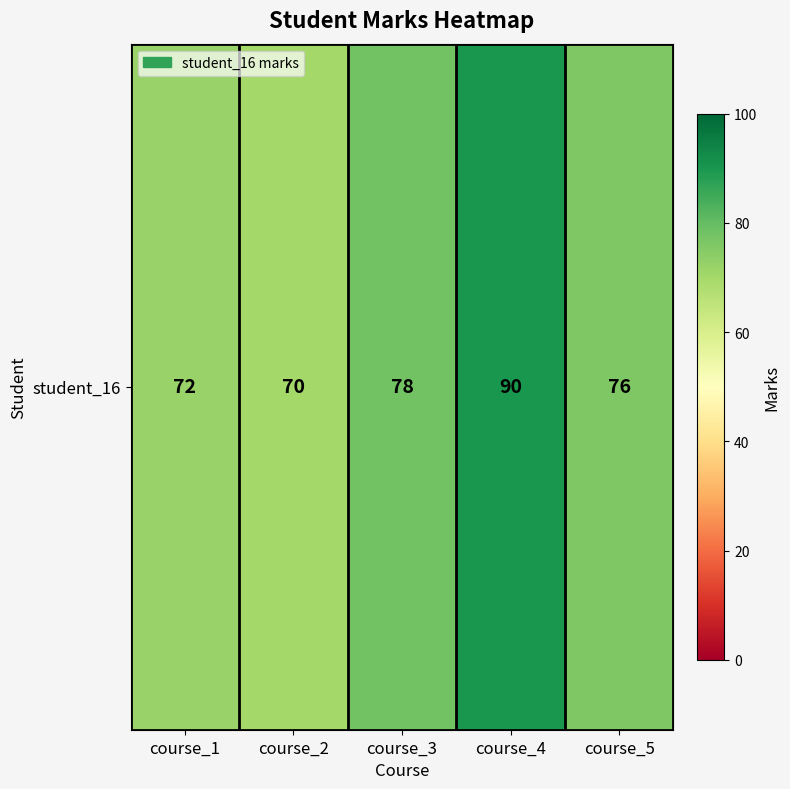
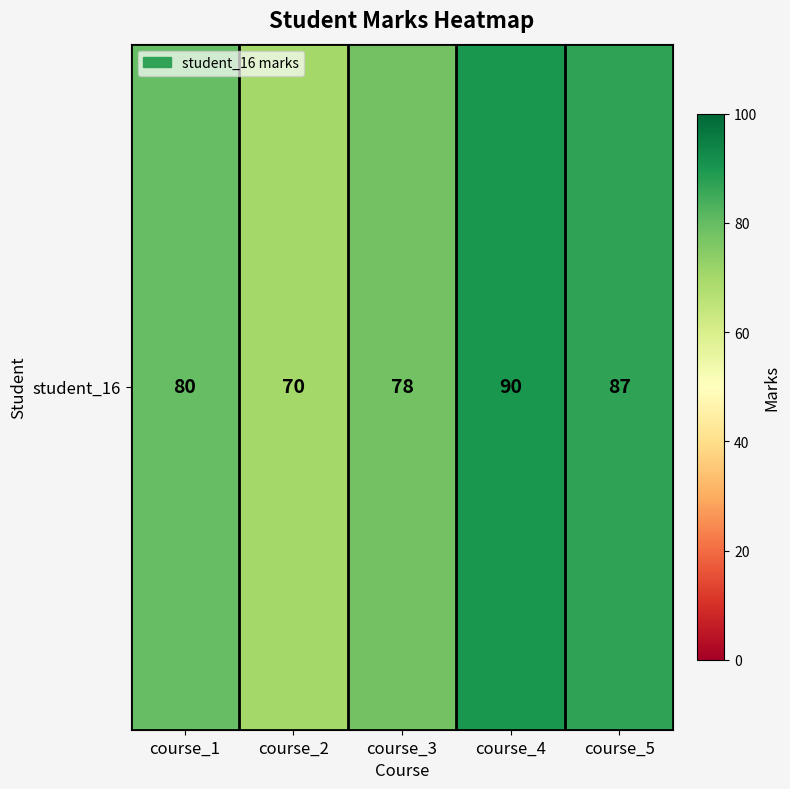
  {
    "student_16": {
-     "course_1": 72,
+     "course_1": 80,
      "course_2": 70,
      "course_3": 78,
      "course_4": 90,
-     "course_5": 76
+     "course_5": 87
    }
  }
